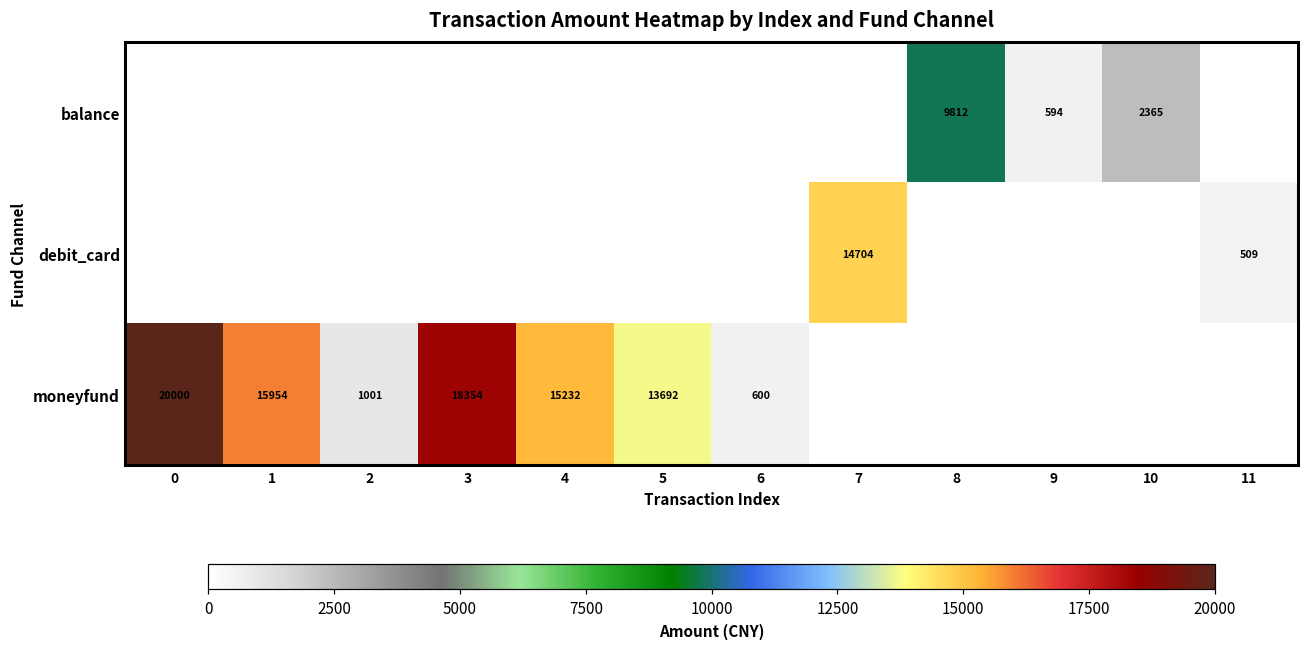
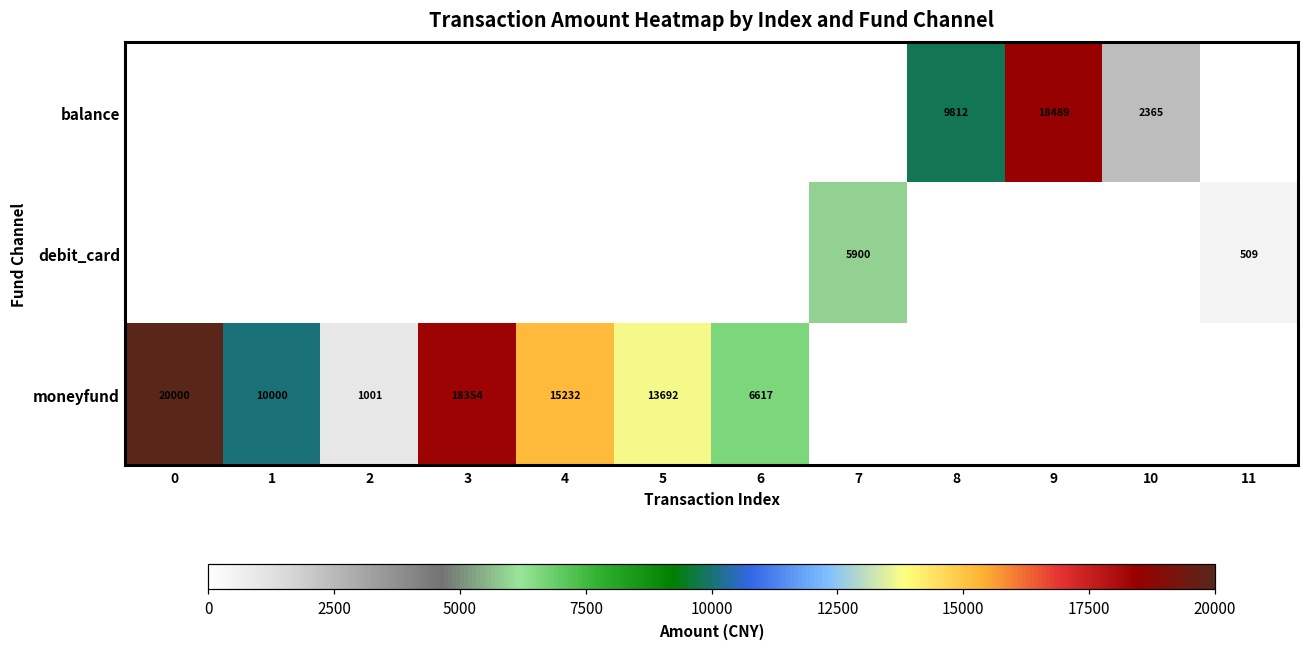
  {
    "balance": {
      "8": 9812,
-     "9": 594,
+     "9": 18489,
      "10": 2365
    },
    "debit_card": {
-     "7": 14704,
+     "7": 5900,
      "11": 509
    },
    "moneyfund": {
      "0": 20000,
-     "1": 15954,
+     "1": 10000,
      "2": 1001,
      "3": 18354,
      "4": 15232,
      "5": 13692,
-     "6": 600
+     "6": 6617
    }
  }
